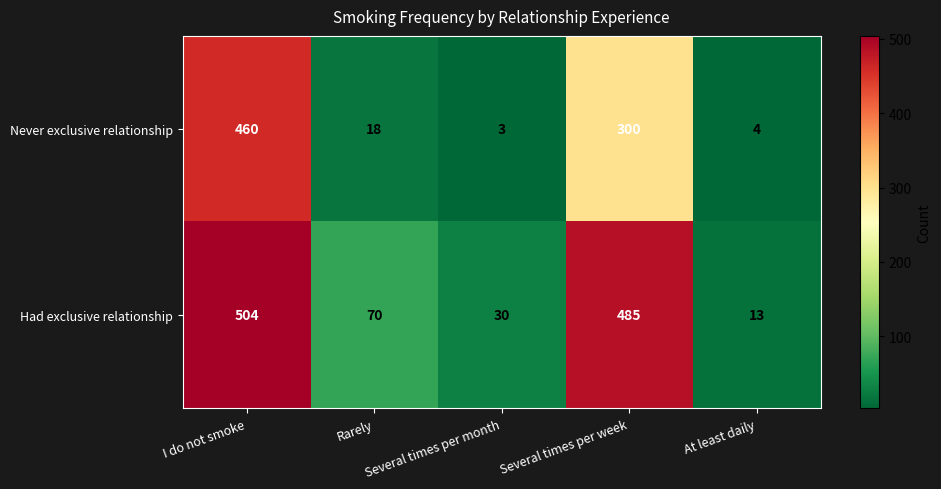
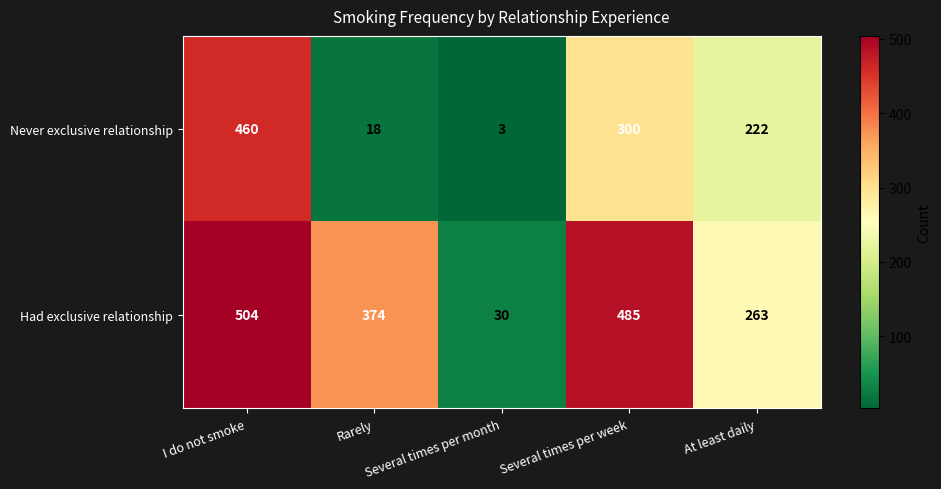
  {
    "Never exclusive relationship": {
      "I do not smoke": 460,
      "Rarely": 18,
      "Several times per month": 3,
      "Several times per week": 300,
-     "At least daily": 4
+     "At least daily": 222
    },
    "Had exclusive relationship": {
      "I do not smoke": 504,
-     "Rarely": 70,
+     "Rarely": 374,
      "Several times per month": 30,
      "Several times per week": 485,
-     "At least daily": 13
+     "At least daily": 263
    }
  }
